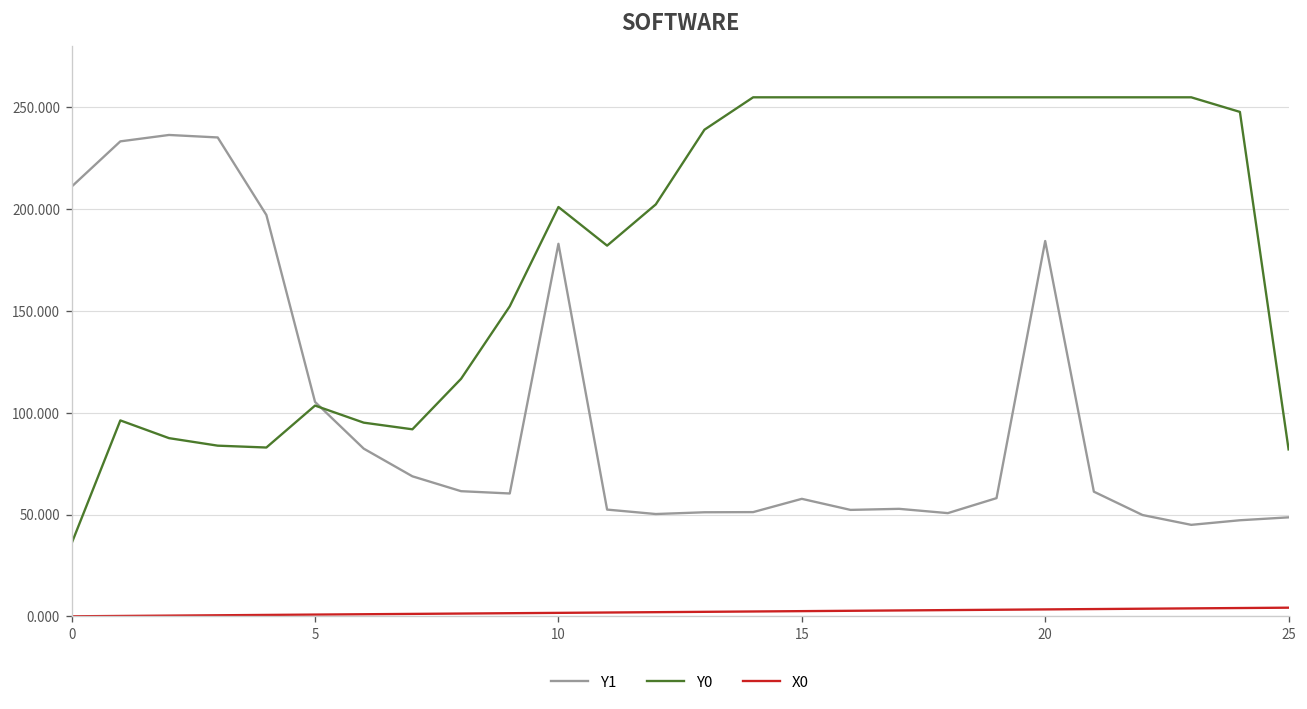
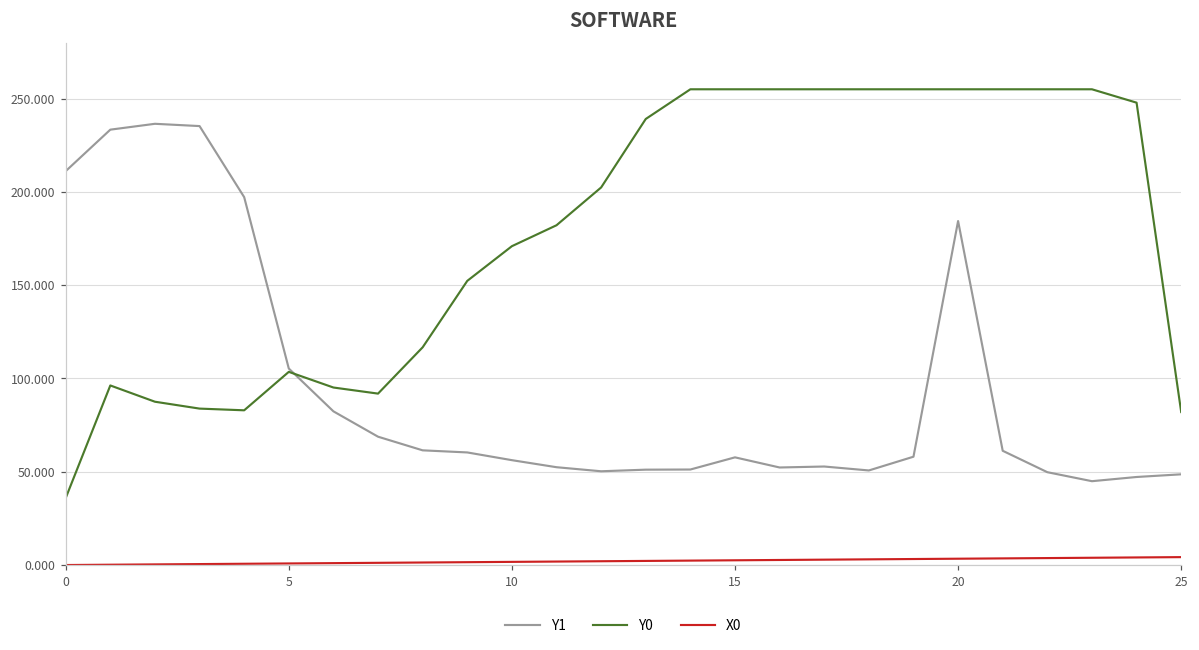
  {
    "Y1": {
      "0": 211,
      "5": 105,
-     "10": 183,
+     "10": 56,
      "15": 58,
      "20": 184,
      "25": 49
    },
    "Y0": {
      "0": 36,
      "5": 104,
-     "10": 201,
+     "10": 171,
      "15": 255,
      "20": 255,
      "25": 82
    },
    "X0": {
      "0": 0,
      "5": 1,
      "10": 2,
      "15": 3,
      "20": 3,
      "25": 4
    }
  }
